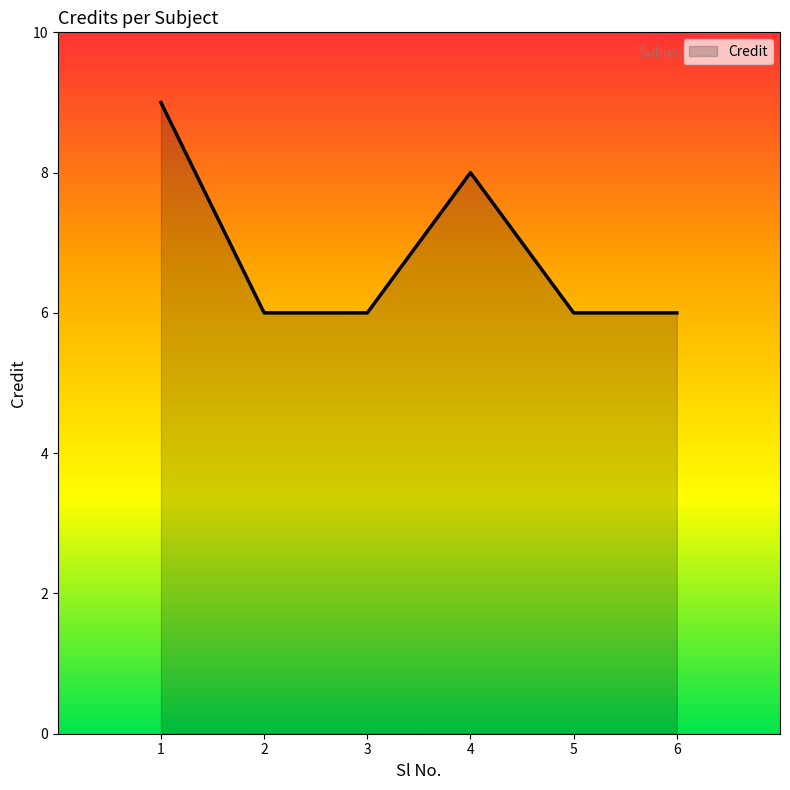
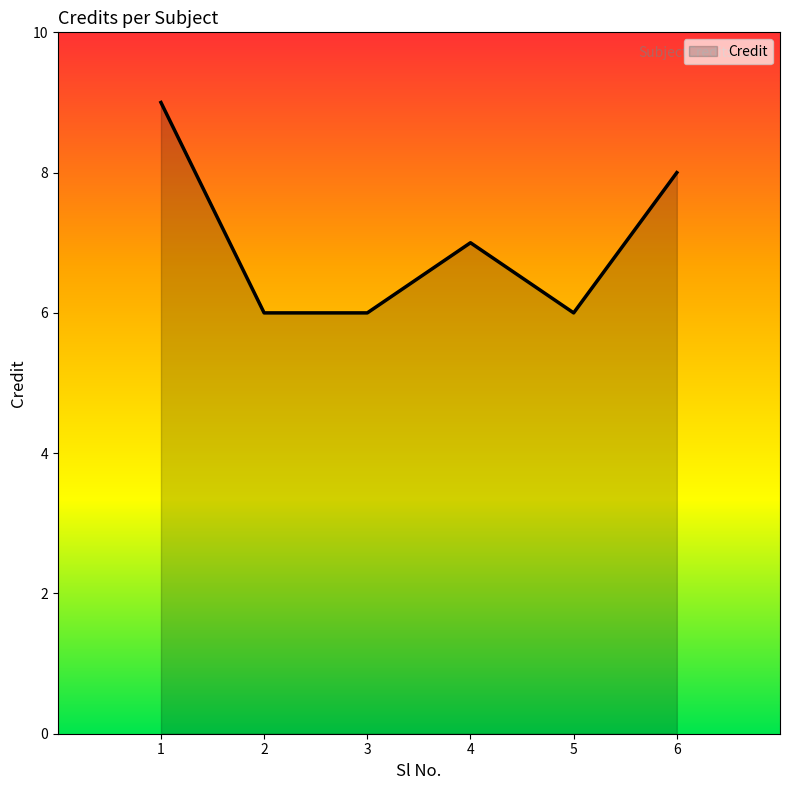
  {
    "1": 9,
    "2": 6,
    "3": 6,
-   "4": 8,
+   "4": 7,
    "5": 6,
-   "6": 6
+   "6": 8
  }
